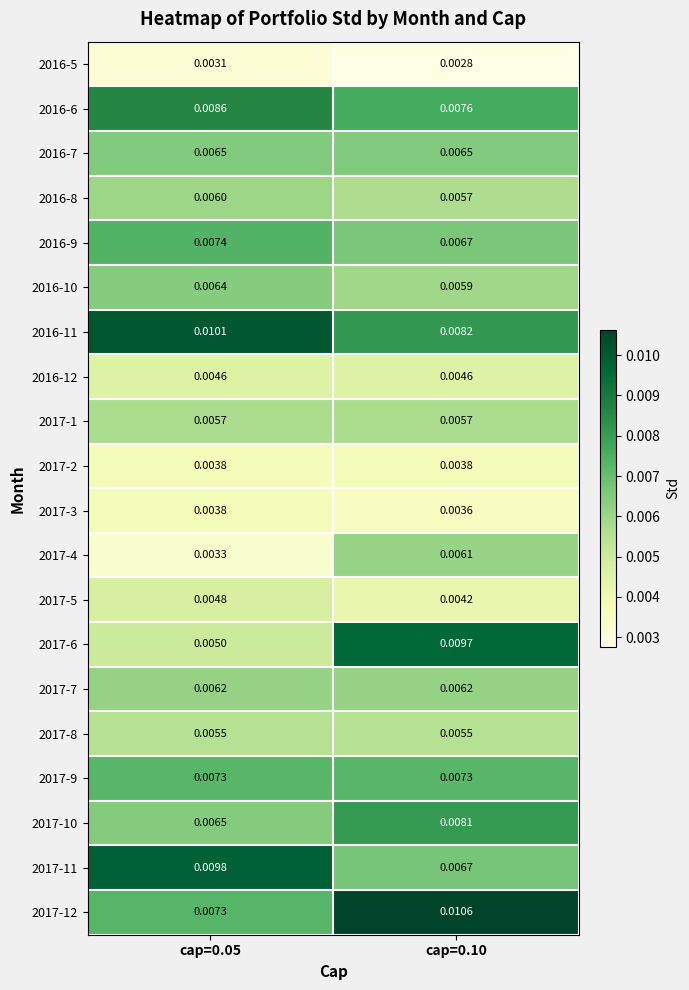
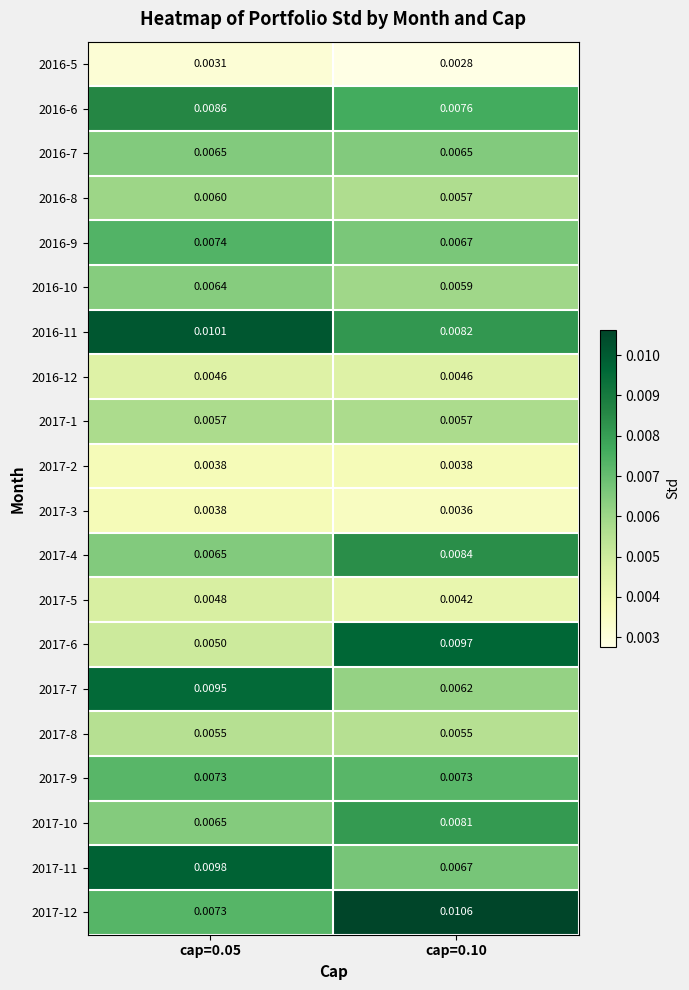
  {
    "2016-5": {
      "cap=0.05": 0.0031,
      "cap=0.10": 0.0028
    },
    "2016-6": {
      "cap=0.05": 0.0086,
      "cap=0.10": 0.0076
    },
    "2016-7": {
      "cap=0.05": 0.0065,
      "cap=0.10": 0.0065
    },
    "2016-8": {
      "cap=0.05": 0.0060,
      "cap=0.10": 0.0057
    },
    "2016-9": {
      "cap=0.05": 0.0074,
      "cap=0.10": 0.0067
    },
    "2016-10": {
      "cap=0.05": 0.0064,
      "cap=0.10": 0.0059
    },
    "2016-11": {
      "cap=0.05": 0.0101,
      "cap=0.10": 0.0082
    },
    "2016-12": {
      "cap=0.05": 0.0046,
      "cap=0.10": 0.0046
    },
    "2017-1": {
      "cap=0.05": 0.0057,
      "cap=0.10": 0.0057
    },
    "2017-2": {
      "cap=0.05": 0.0038,
      "cap=0.10": 0.0038
    },
    "2017-3": {
      "cap=0.05": 0.0038,
      "cap=0.10": 0.0036
    },
    "2017-4": {
-     "cap=0.05": 0.0033,
-     "cap=0.10": 0.0061
+     "cap=0.05": 0.0065,
+     "cap=0.10": 0.0084
    },
    "2017-5": {
      "cap=0.05": 0.0048,
      "cap=0.10": 0.0042
    },
    "2017-6": {
      "cap=0.05": 0.0050,
      "cap=0.10": 0.0097
    },
    "2017-7": {
-     "cap=0.05": 0.0062,
+     "cap=0.05": 0.0095,
      "cap=0.10": 0.0062
    },
    "2017-8": {
      "cap=0.05": 0.0055,
      "cap=0.10": 0.0055
    },
    "2017-9": {
      "cap=0.05": 0.0073,
      "cap=0.10": 0.0073
    },
    "2017-10": {
      "cap=0.05": 0.0065,
      "cap=0.10": 0.0081
    },
    "2017-11": {
      "cap=0.05": 0.0098,
      "cap=0.10": 0.0067
    },
    "2017-12": {
      "cap=0.05": 0.0073,
      "cap=0.10": 0.0106
    }
  }
